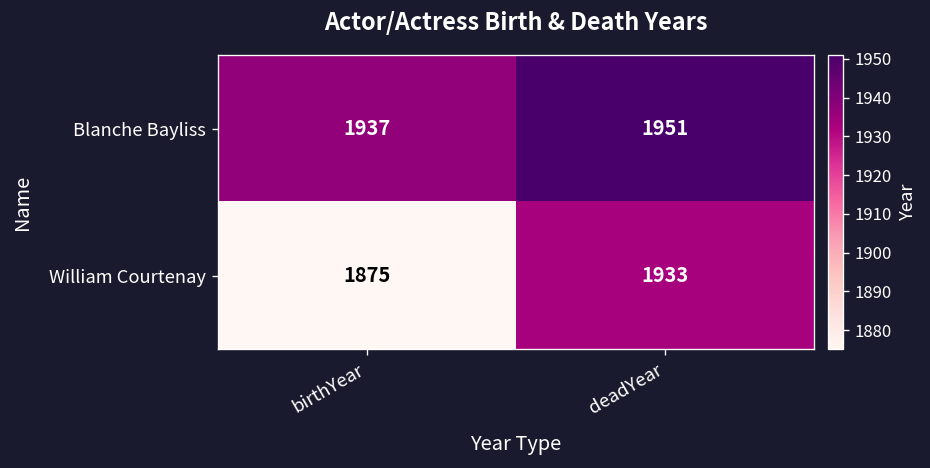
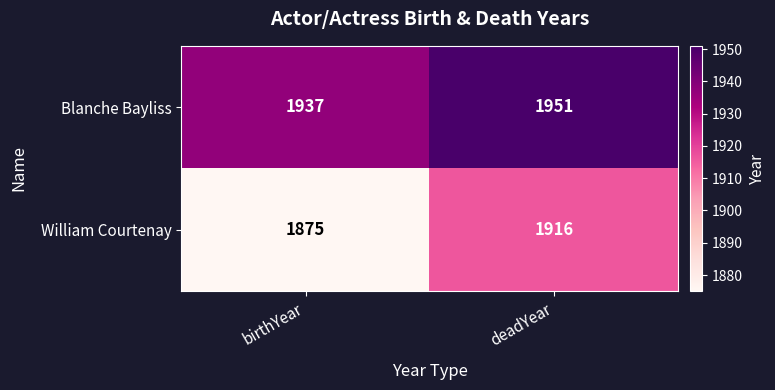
  {
    "Blanche Bayliss": {
      "birthYear": 1937,
      "deadYear": 1951
    },
    "William Courtenay": {
      "birthYear": 1875,
-     "deadYear": 1933
+     "deadYear": 1916
    }
  }
